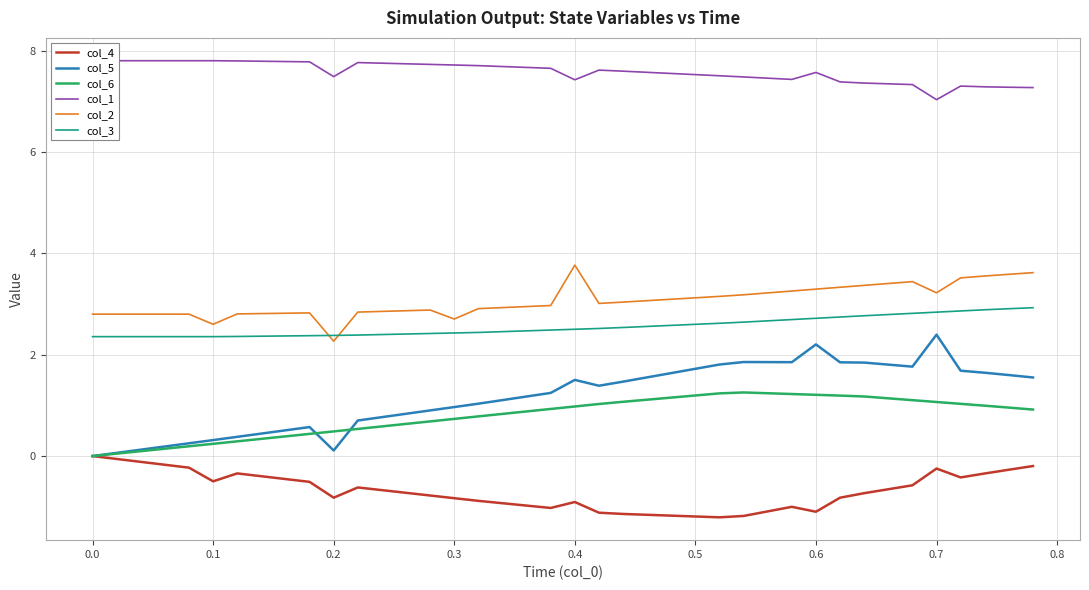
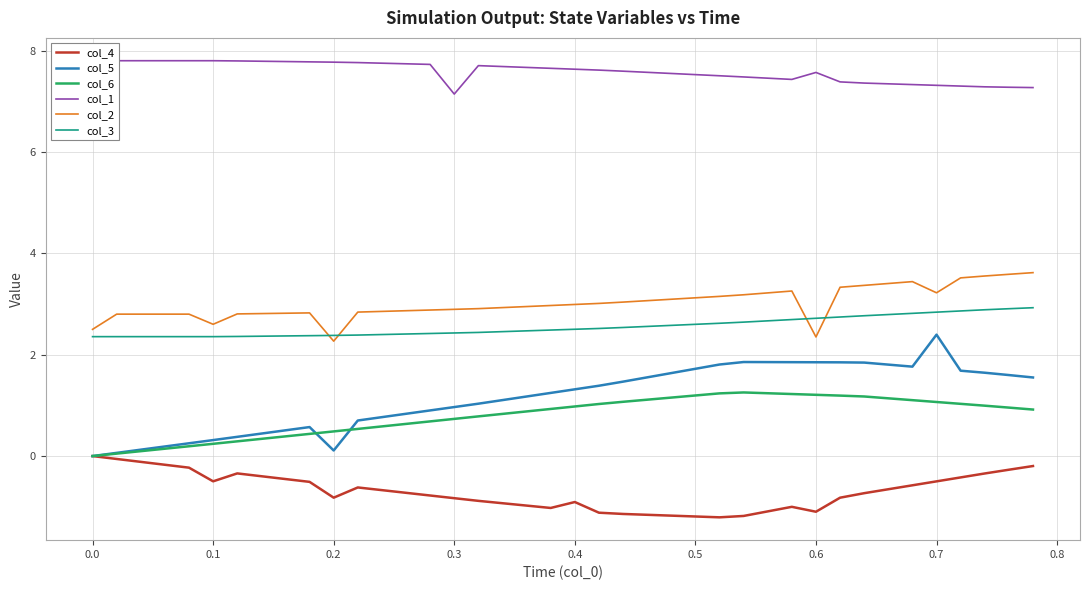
  {
    "col_4": {
      "0.1": -0.5,
      "0.2": -0.8,
      "0.3": -0.8,
      "0.4": -0.9,
      "0.5": -1.2,
      "0.6": -1.1,
-     "0.7": -0.2
+     "0.7": -0.5
    },
    "col_5": {
      "0.1": 0.3,
      "0.2": 0.1,
      "0.3": 1.0,
-     "0.4": 1.5,
+     "0.4": 1.3,
      "0.5": 1.7,
-     "0.6": 2.2,
+     "0.6": 1.9,
      "0.7": 2.4
    },
    "col_1": {
      "0.1": 7.8,
-     "0.2": 7.5,
-     "0.3": 7.7,
-     "0.4": 7.4,
+     "0.2": 7.8,
+     "0.3": 7.1,
+     "0.4": 7.6,
      "0.5": 7.5,
      "0.6": 7.6,
-     "0.7": 7.0
+     "0.7": 7.3
    },
    "col_2": {
-     "0.0": 2.8,
+     "0.0": 2.5,
      "0.1": 2.6,
      "0.2": 2.3,
-     "0.3": 2.7,
-     "0.4": 3.8,
+     "0.3": 2.9,
+     "0.4": 3.0,
      "0.5": 3.1,
-     "0.6": 3.3,
+     "0.6": 2.3,
      "0.7": 3.2
    }
  }
